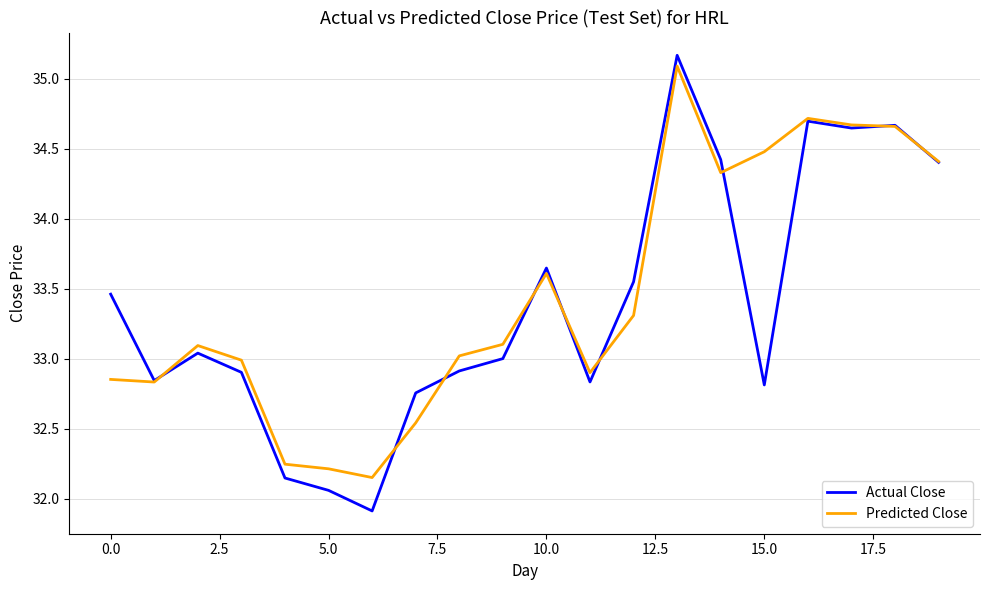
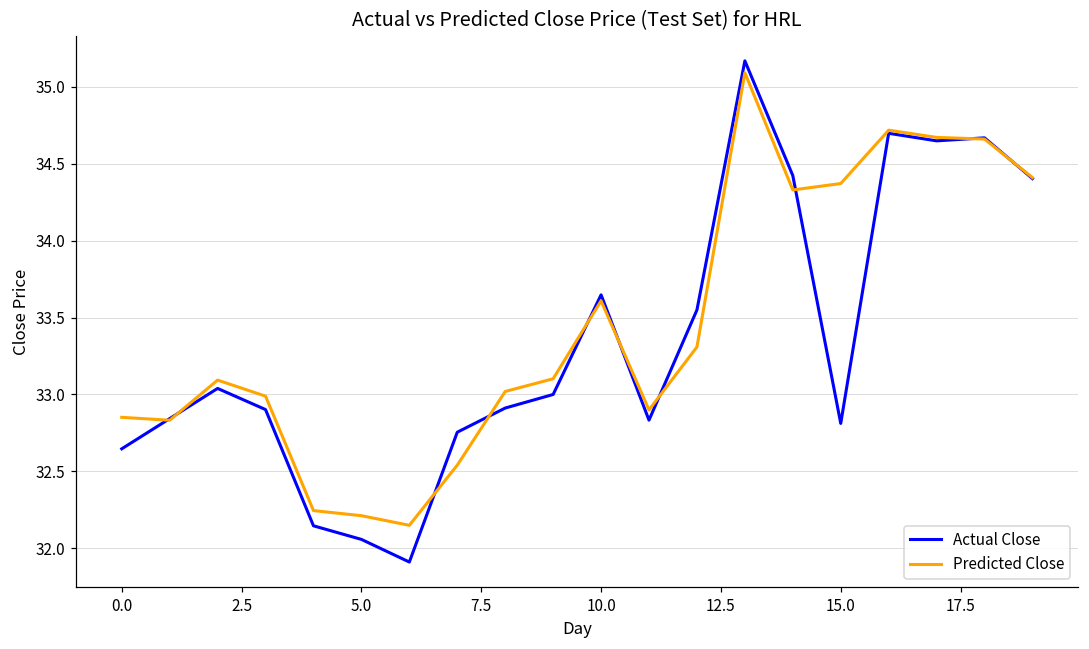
  {
    "Actual Close": {
-     "0.0": 33.46,
+     "0.0": 32.65,
      "5.0": 32.06,
      "10.0": 33.65,
      "15.0": 32.81
    },
    "Predicted Close": {
      "0.0": 32.85,
      "5.0": 32.21,
      "10.0": 33.61,
-     "15.0": 34.48
+     "15.0": 34.37
    }
  }
